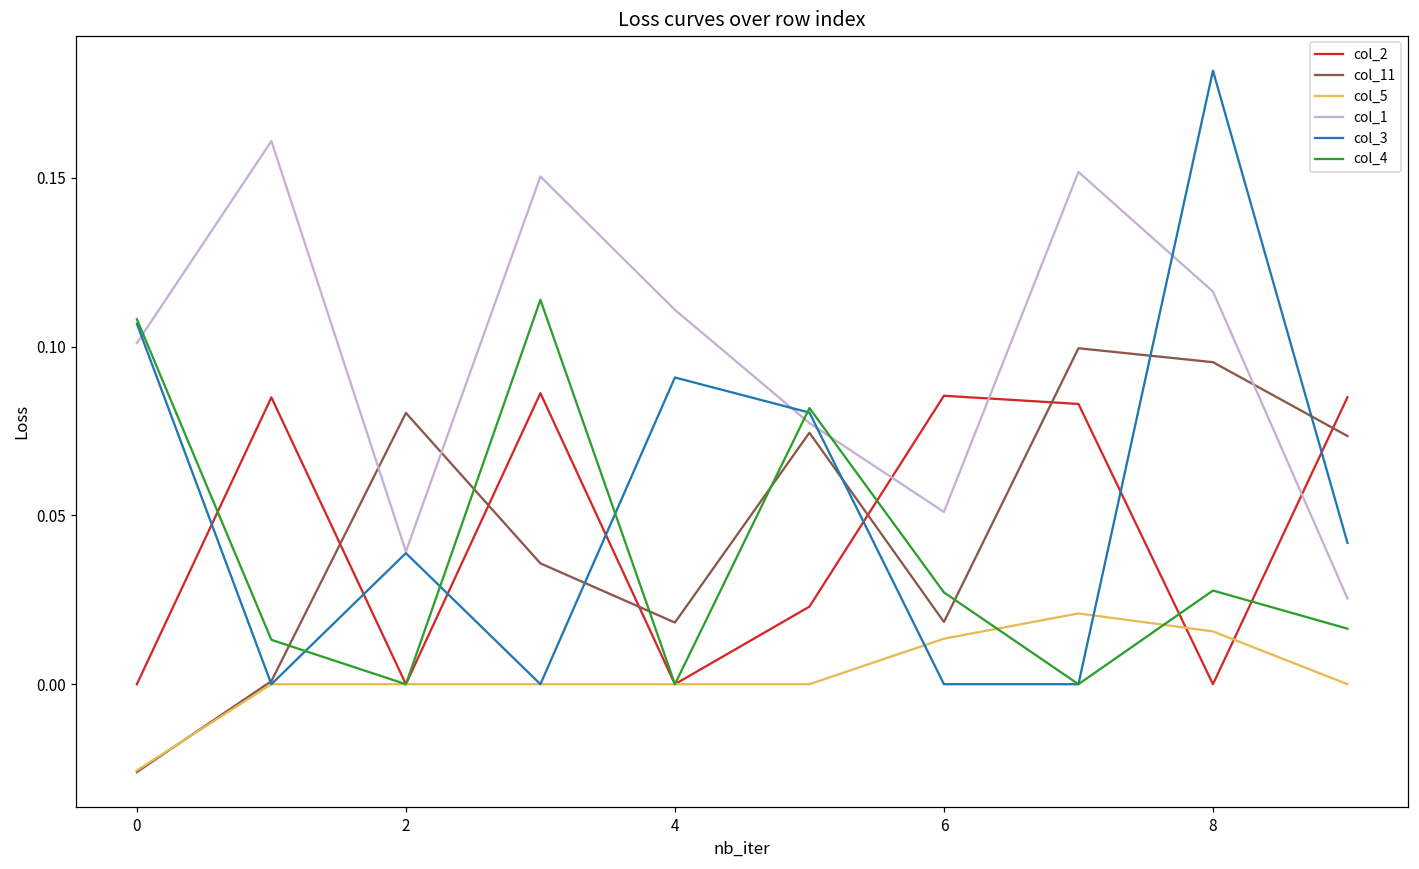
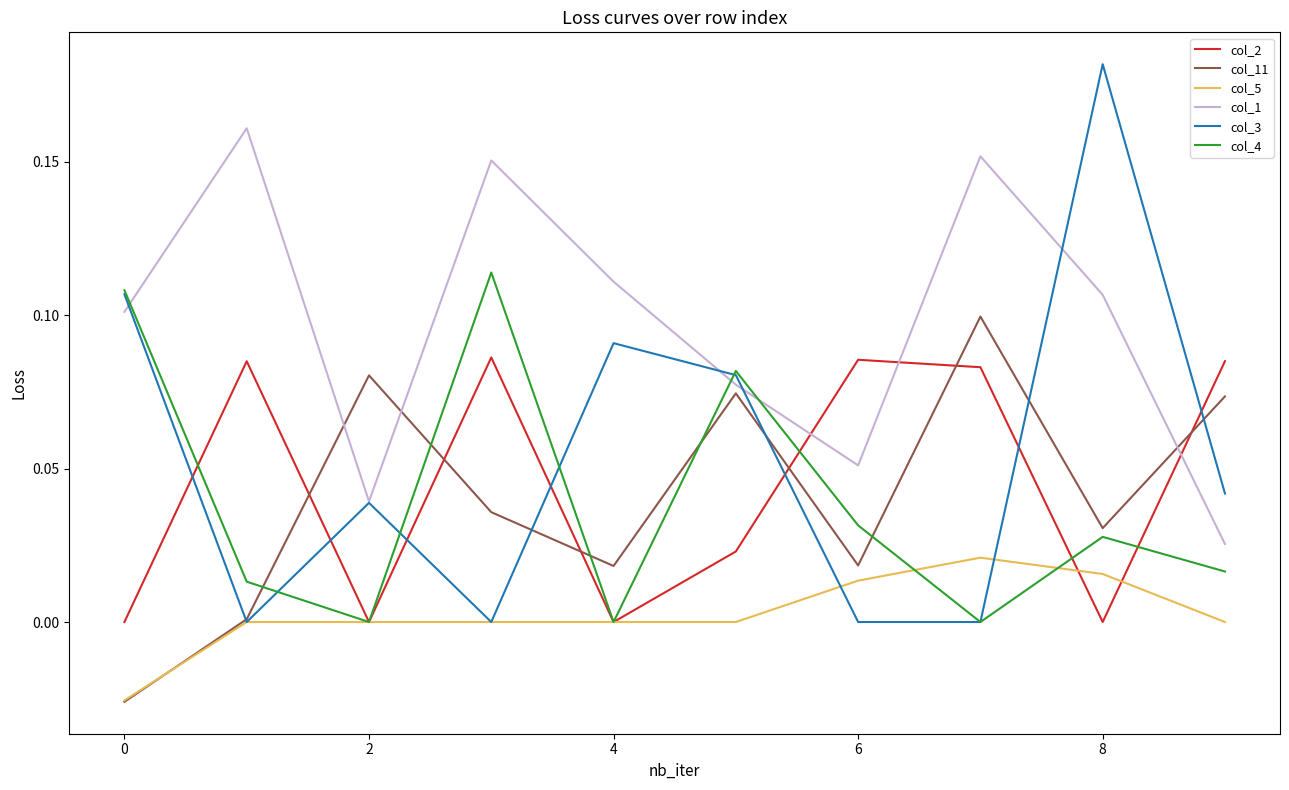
  {
    "col_2": {
      "0": 0.000,
      "6": 0.085,
      "8": 0.000
    },
    "col_11": {
      "2": 0.080,
      "4": 0.018,
      "6": 0.018,
-     "8": 0.095
+     "8": 0.031
    },
    "col_5": {
      "6": 0.013,
      "8": 0.016
    },
    "col_1": {
      "0": 0.101,
      "4": 0.111,
      "6": 0.051,
-     "8": 0.116
+     "8": 0.107
    },
    "col_3": {
      "0": 0.107,
      "4": 0.091,
      "6": 0.000,
      "8": 0.182
    },
    "col_4": {
      "0": 0.108,
-     "6": 0.027,
+     "6": 0.031,
      "8": 0.028
    }
  }
